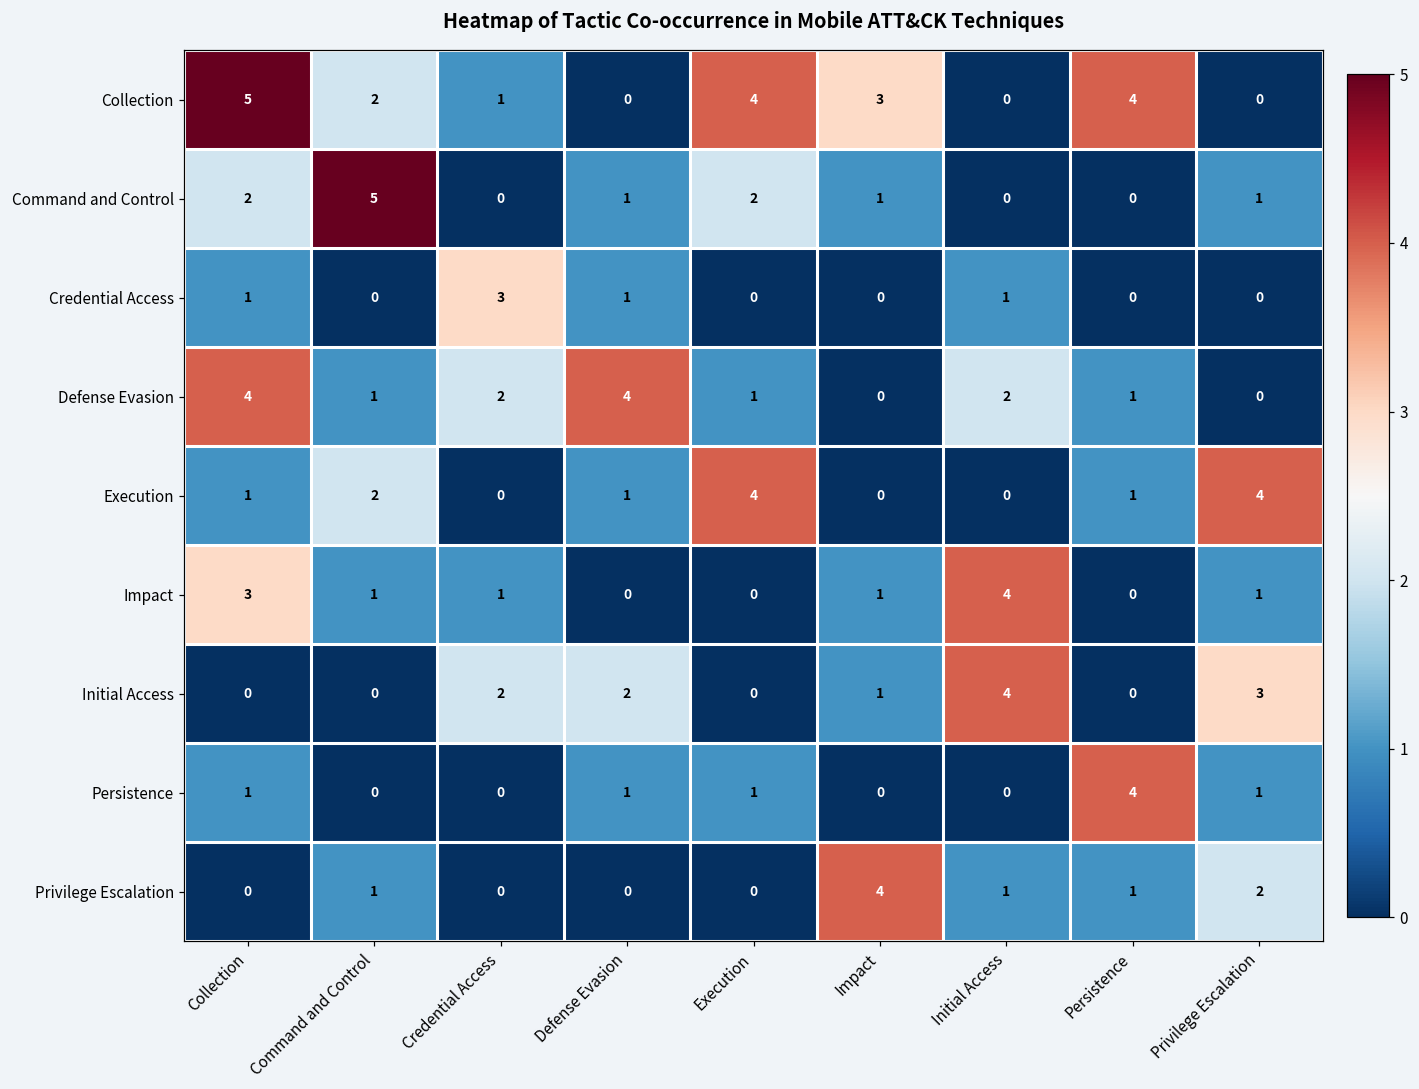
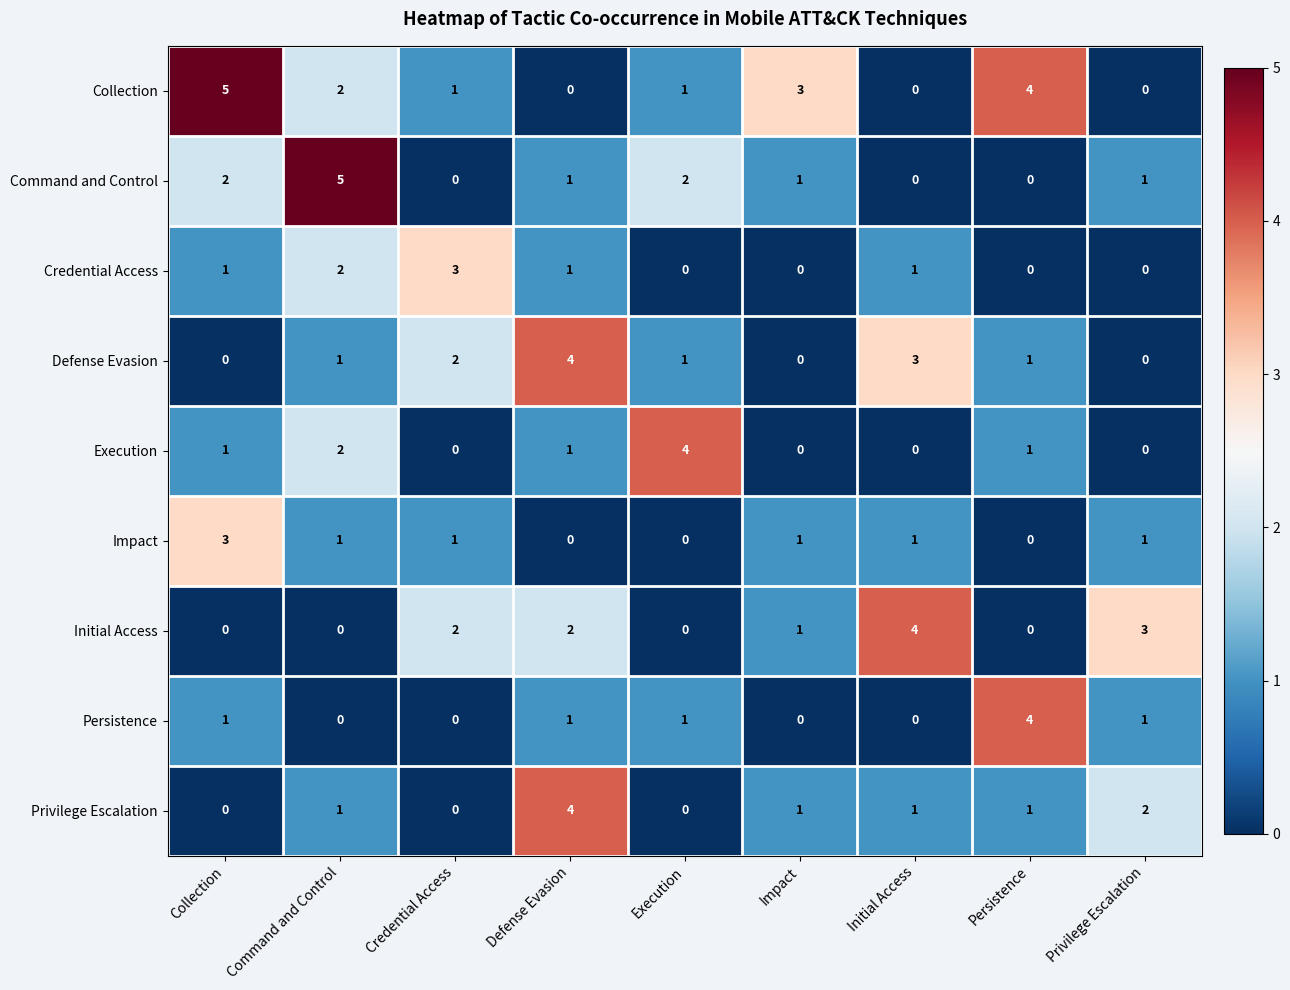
  {
    "Collection": {
      "Collection": 5,
      "Command and Control": 2,
      "Credential Access": 1,
      "Defense Evasion": 0,
-     "Execution": 4,
+     "Execution": 1,
      "Impact": 3,
      "Initial Access": 0,
      "Persistence": 4,
      "Privilege Escalation": 0
    },
    "Command and Control": {
      "Collection": 2,
      "Command and Control": 5,
      "Credential Access": 0,
      "Defense Evasion": 1,
      "Execution": 2,
      "Impact": 1,
      "Initial Access": 0,
      "Persistence": 0,
      "Privilege Escalation": 1
    },
    "Credential Access": {
      "Collection": 1,
-     "Command and Control": 0,
+     "Command and Control": 2,
      "Credential Access": 3,
      "Defense Evasion": 1,
      "Execution": 0,
      "Impact": 0,
      "Initial Access": 1,
      "Persistence": 0,
      "Privilege Escalation": 0
    },
    "Defense Evasion": {
-     "Collection": 4,
+     "Collection": 0,
      "Command and Control": 1,
      "Credential Access": 2,
      "Defense Evasion": 4,
      "Execution": 1,
      "Impact": 0,
-     "Initial Access": 2,
+     "Initial Access": 3,
      "Persistence": 1,
      "Privilege Escalation": 0
    },
    "Execution": {
      "Collection": 1,
      "Command and Control": 2,
      "Credential Access": 0,
      "Defense Evasion": 1,
      "Execution": 4,
      "Impact": 0,
      "Initial Access": 0,
      "Persistence": 1,
-     "Privilege Escalation": 4
+     "Privilege Escalation": 0
    },
    "Impact": {
      "Collection": 3,
      "Command and Control": 1,
      "Credential Access": 1,
      "Defense Evasion": 0,
      "Execution": 0,
      "Impact": 1,
-     "Initial Access": 4,
+     "Initial Access": 1,
      "Persistence": 0,
      "Privilege Escalation": 1
    },
    "Initial Access": {
      "Collection": 0,
      "Command and Control": 0,
      "Credential Access": 2,
      "Defense Evasion": 2,
      "Execution": 0,
      "Impact": 1,
      "Initial Access": 4,
      "Persistence": 0,
      "Privilege Escalation": 3
    },
    "Persistence": {
      "Collection": 1,
      "Command and Control": 0,
      "Credential Access": 0,
      "Defense Evasion": 1,
      "Execution": 1,
      "Impact": 0,
      "Initial Access": 0,
      "Persistence": 4,
      "Privilege Escalation": 1
    },
    "Privilege Escalation": {
      "Collection": 0,
      "Command and Control": 1,
      "Credential Access": 0,
-     "Defense Evasion": 0,
+     "Defense Evasion": 4,
      "Execution": 0,
-     "Impact": 4,
+     "Impact": 1,
      "Initial Access": 1,
      "Persistence": 1,
      "Privilege Escalation": 2
    }
  }
